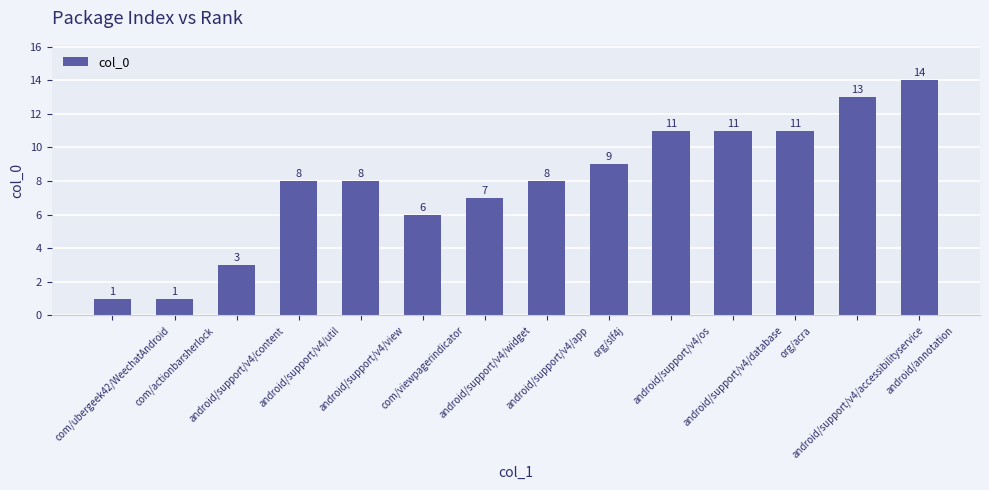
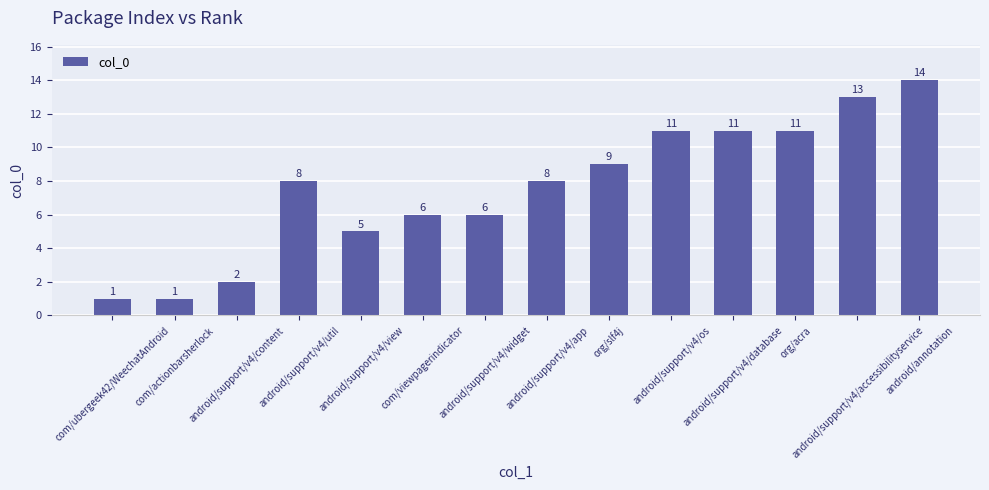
  {
    "com/ubergeek42/WeechatAndroid": 1,
    "com/actionbarsherlock": 1,
-   "android/support/v4/content": 3,
+   "android/support/v4/content": 2,
    "android/support/v4/util": 8,
-   "android/support/v4/view": 8,
+   "android/support/v4/view": 5,
    "com/viewpagerindicator": 6,
-   "android/support/v4/widget": 7,
+   "android/support/v4/widget": 6,
    "android/support/v4/app": 8,
    "org/slf4j": 9,
    "android/support/v4/os": 11,
    "android/support/v4/database": 11,
    "org/acra": 11,
    "android/support/v4/accessibilityservice": 13,
    "android/annotation": 14
  }
